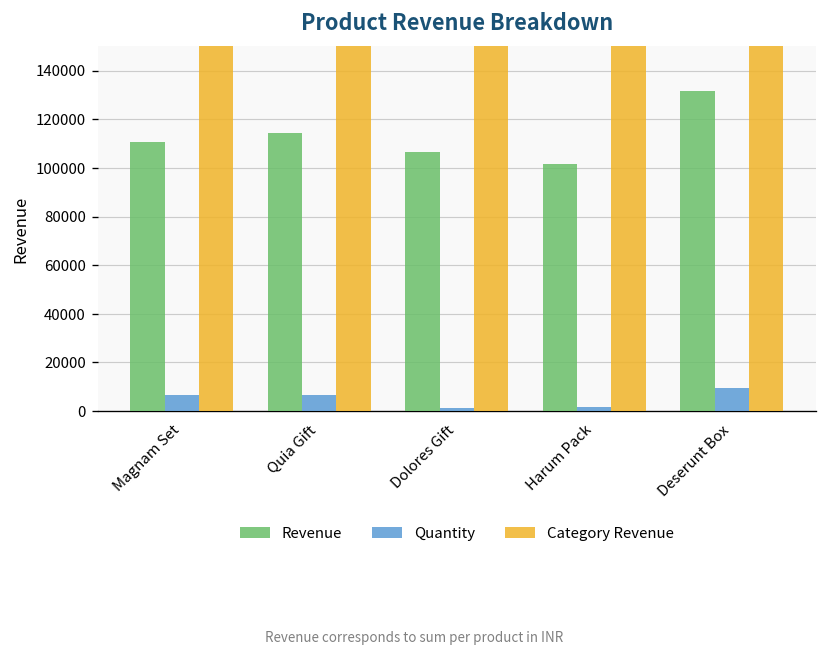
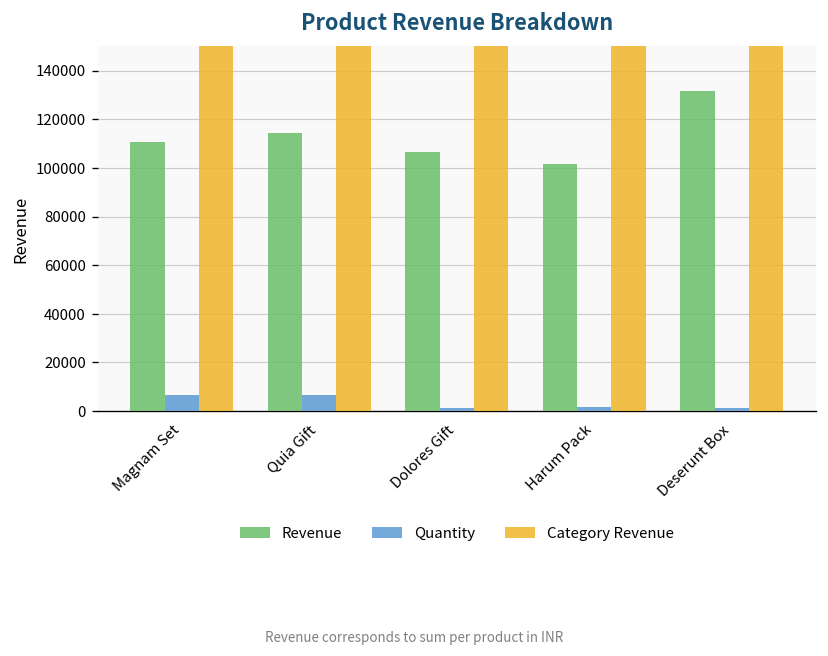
  {
    "Revenue": {
      "Magnam Set": 111000,
      "Quia Gift": 114000,
      "Dolores Gift": 107000,
      "Harum Pack": 102000,
      "Deserunt Box": 132000
    },
    "Quantity": {
      "Magnam Set": 7000,
      "Quia Gift": 7000,
      "Dolores Gift": 1000,
      "Harum Pack": 2000,
-     "Deserunt Box": 10000
+     "Deserunt Box": 1000
    }
  }
